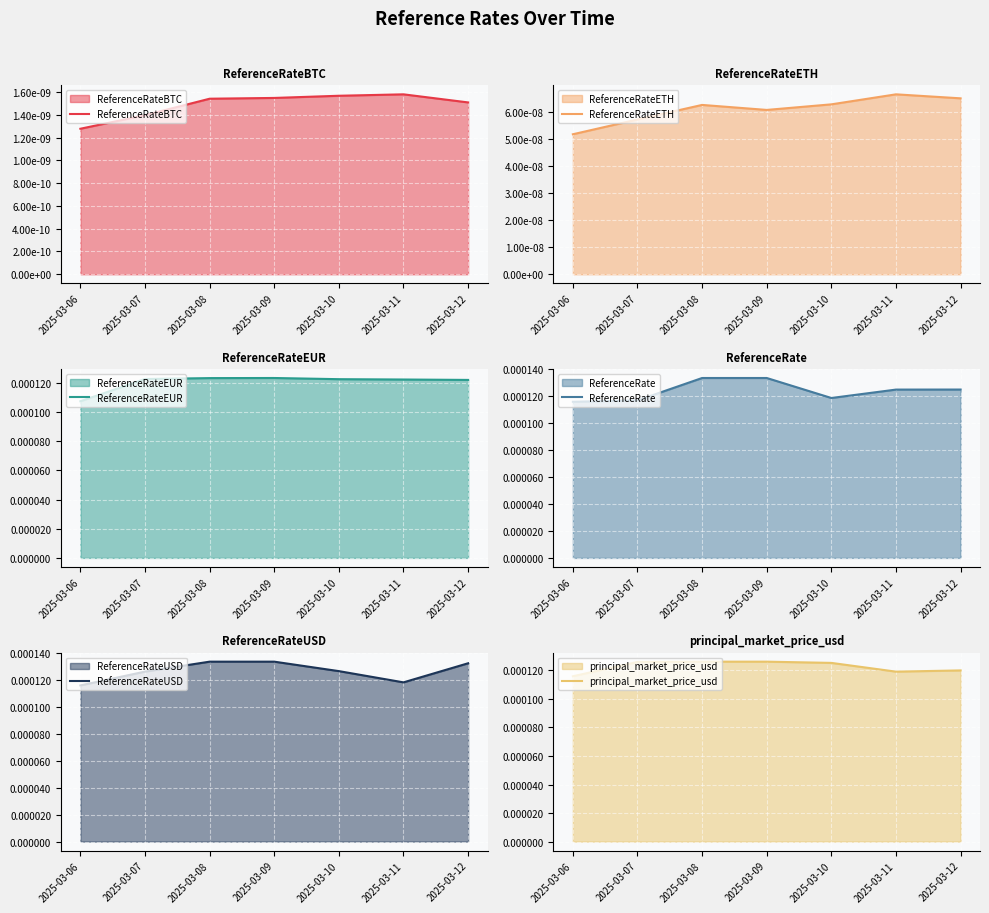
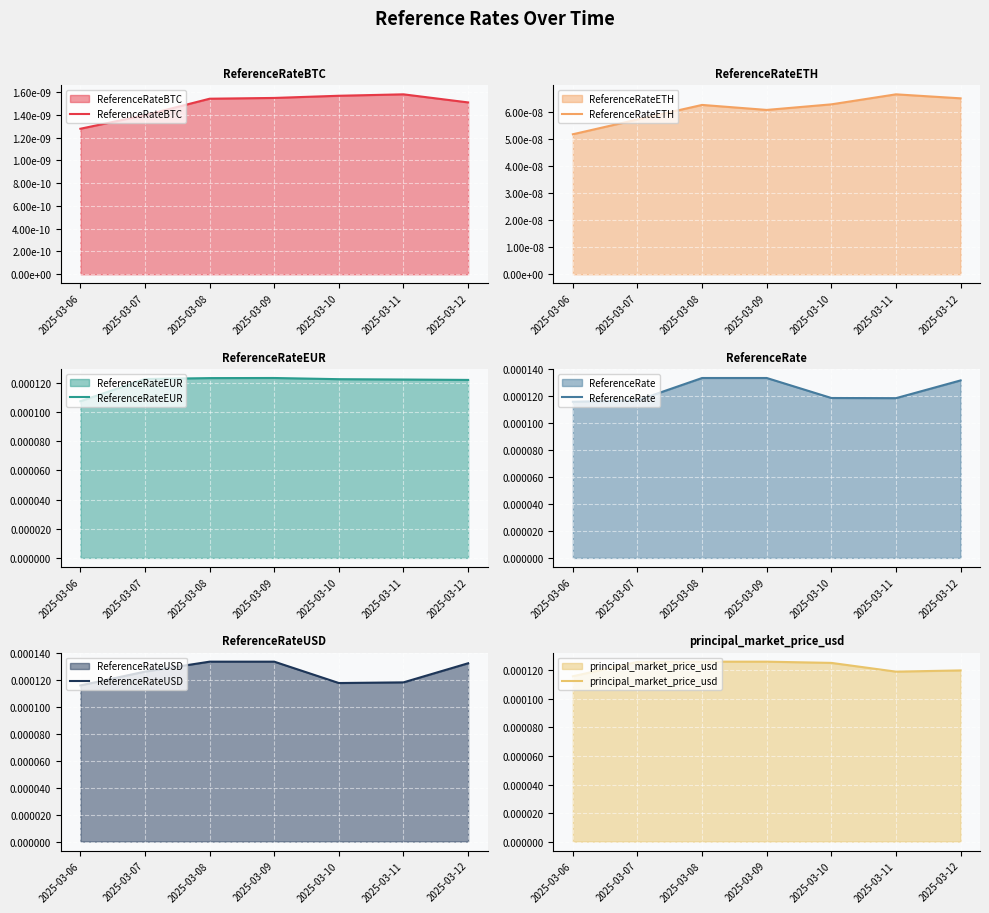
  {
    "ReferenceRateBTC": {
      "2025-03-06": 0.00000000128,
      "2025-03-08": 0.00000000154,
      "2025-03-09": 0.00000000155,
      "2025-03-10": 0.00000000157,
      "2025-03-11": 0.00000000158,
      "2025-03-12": 0.00000000151
    },
    "ReferenceRateETH": {
      "2025-03-06": 0.000000052,
      "2025-03-08": 0.000000063,
      "2025-03-09": 0.000000061,
      "2025-03-10": 0.000000063,
      "2025-03-11": 0.000000066,
      "2025-03-12": 0.000000065
    },
    "ReferenceRateEUR": {
      "2025-03-08": 0.000123,
      "2025-03-09": 0.000123,
      "2025-03-10": 0.000123,
      "2025-03-11": 0.000122,
      "2025-03-12": 0.000122
    },
    "ReferenceRate": {
      "2025-03-08": 0.000134,
      "2025-03-09": 0.000134,
      "2025-03-10": 0.000119,
-     "2025-03-11": 0.000125,
-     "2025-03-12": 0.000125
+     "2025-03-11": 0.000119,
+     "2025-03-12": 0.000132
    },
    "ReferenceRateUSD": {
      "2025-03-08": 0.000134,
      "2025-03-09": 0.000134,
-     "2025-03-10": 0.000126,
+     "2025-03-10": 0.000118,
      "2025-03-11": 0.000118,
      "2025-03-12": 0.000132
    },
    "principal_market_price_usd": {
      "2025-03-09": 0.000126,
      "2025-03-10": 0.000125,
      "2025-03-11": 0.000119,
      "2025-03-12": 0.000120
    }
  }
